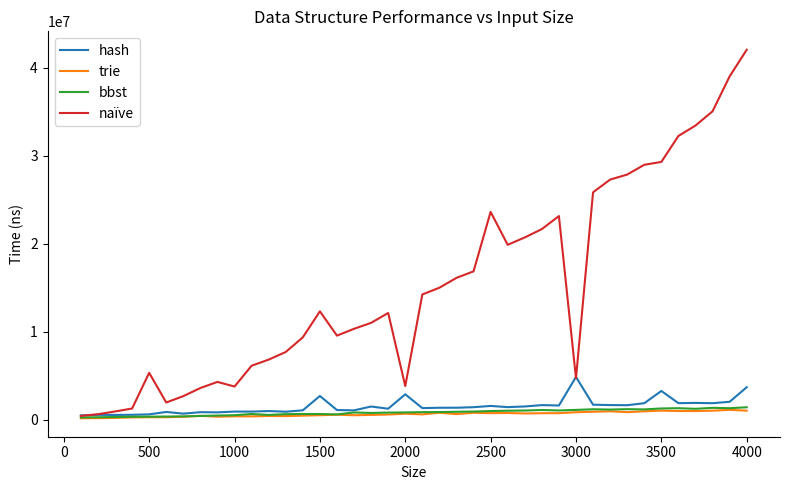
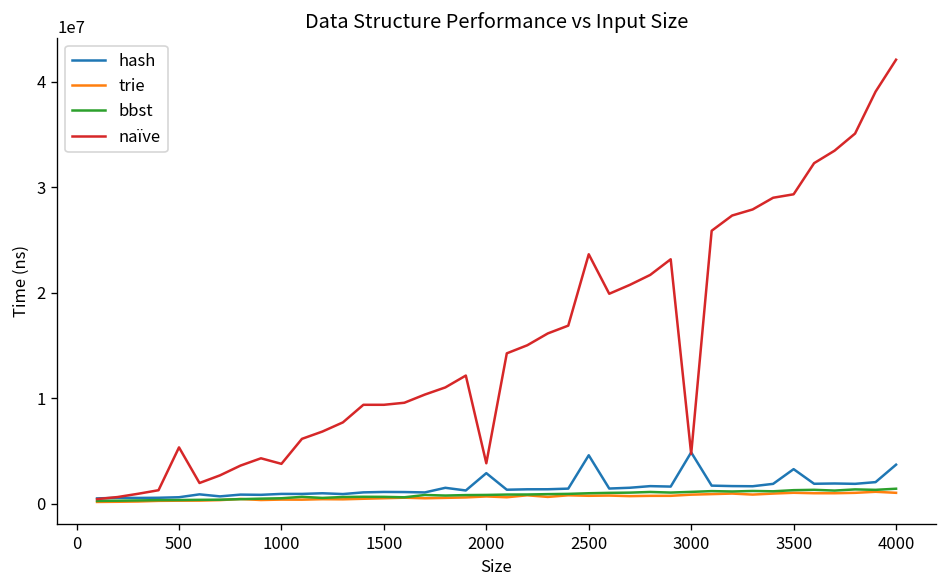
  {
    "hash": {
      "1000": 1000000,
-     "1500": 3000000,
+     "1500": 1000000,
      "2000": 3000000,
-     "2500": 2000000,
+     "2500": 5000000,
      "3500": 3000000,
      "4000": 4000000
    },
    "trie": {
      "4000": 1000000
    },
    "bbst": {
      "4000": 1000000
    },
    "naïve": {
      "500": 5000000,
      "1000": 4000000,
-     "1500": 12000000,
+     "1500": 9000000,
      "2000": 4000000,
      "2500": 24000000,
      "3500": 29000000,
      "4000": 42000000
    }
  }
